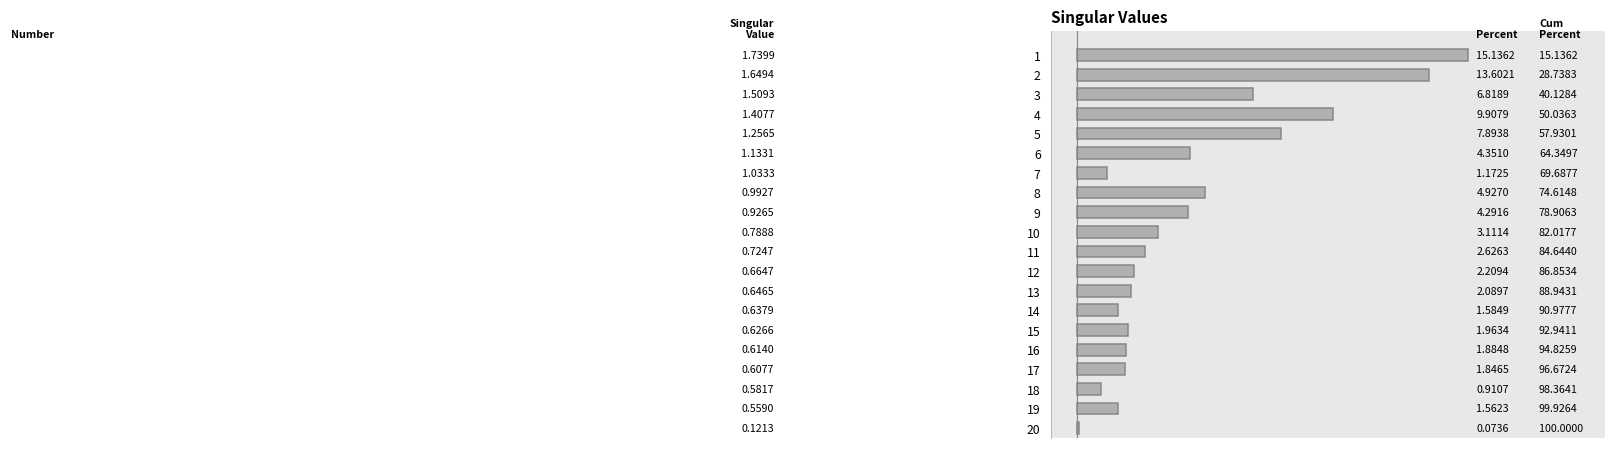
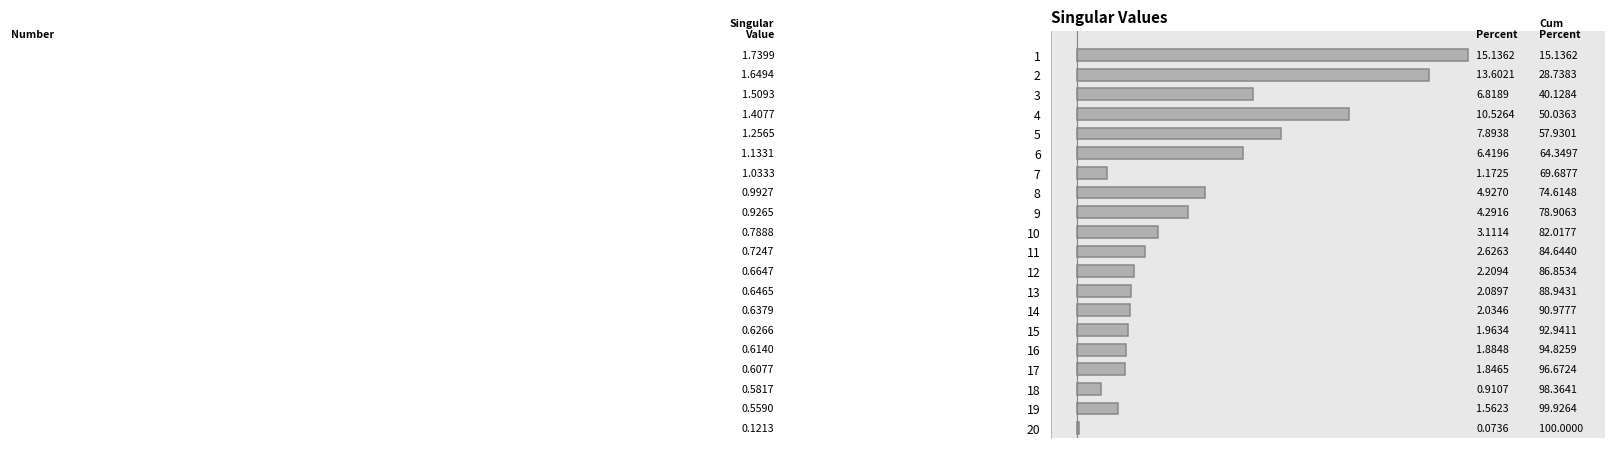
  {
    "1": 15.1362,
-   "4": 9.9079,
-   "6": 4.3510,
-   "14": 1.5849
+   "4": 10.5264,
+   "6": 6.4196,
+   "14": 2.0346
  }
